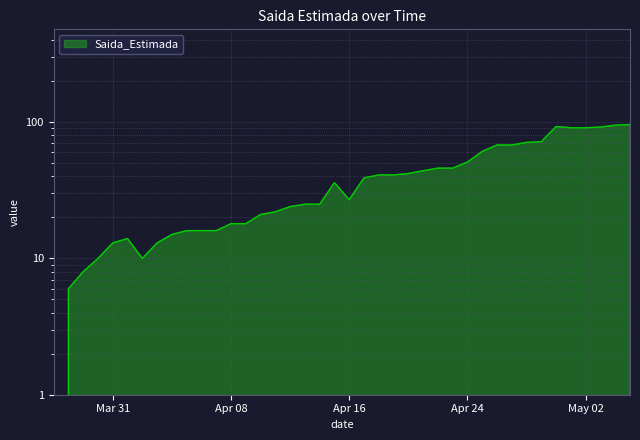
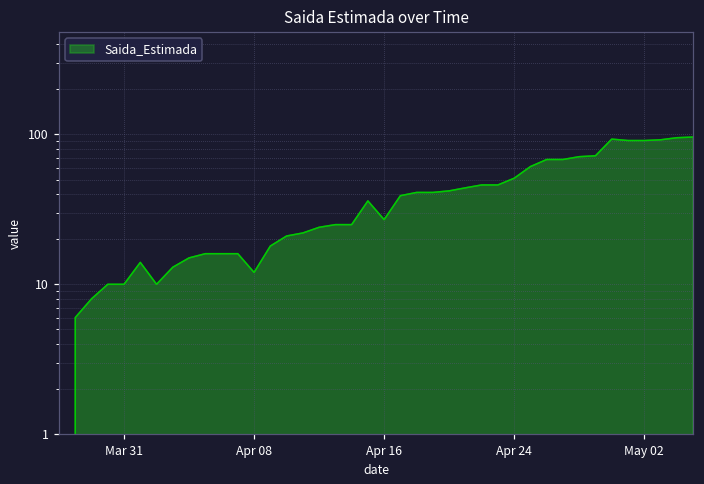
  {
-   "Mar 31": 13,
-   "Apr 08": 18,
+   "Mar 31": 10,
+   "Apr 08": 12,
    "Apr 16": 27,
    "Apr 24": 51,
    "May 02": 90
  }
